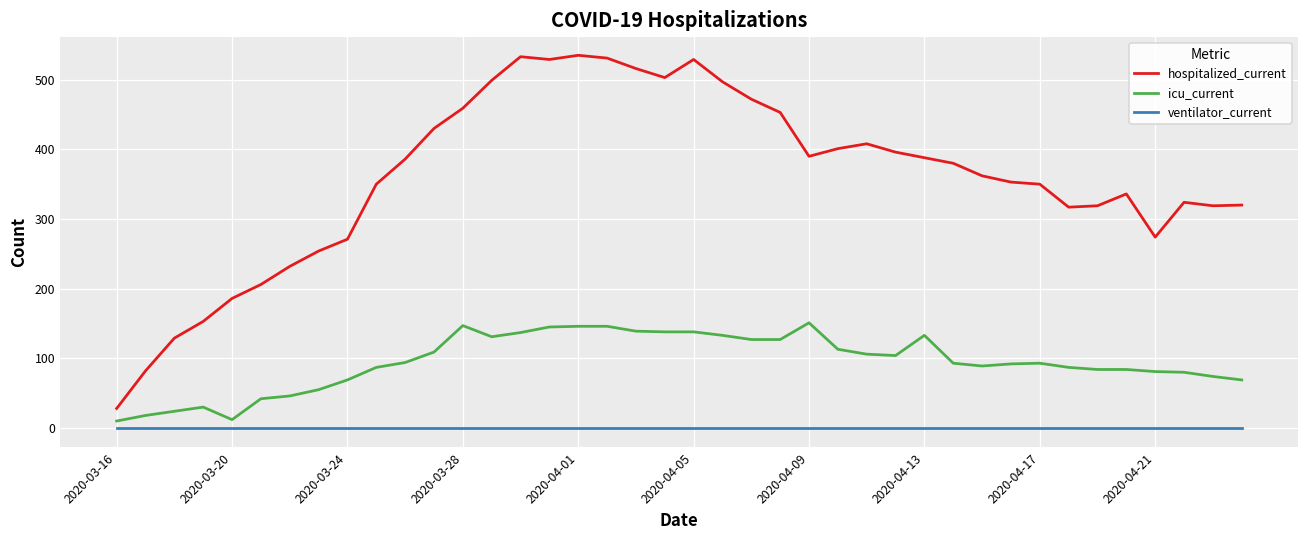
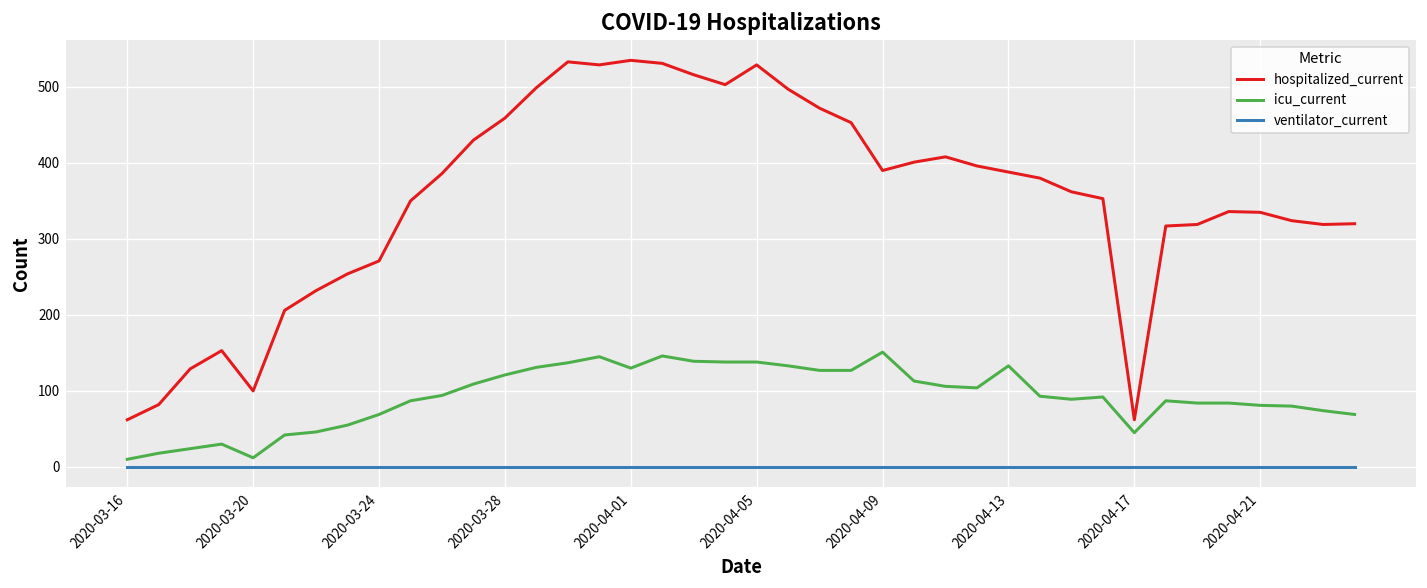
  {
    "hospitalized_current": {
-     "2020-03-16": 30,
-     "2020-03-20": 190,
+     "2020-03-16": 60,
+     "2020-03-20": 100,
      "2020-03-24": 270,
      "2020-03-28": 460,
      "2020-04-01": 540,
      "2020-04-05": 530,
      "2020-04-09": 390,
      "2020-04-13": 390,
-     "2020-04-17": 350,
-     "2020-04-21": 270
+     "2020-04-17": 60,
+     "2020-04-21": 340
    },
    "icu_current": {
      "2020-03-16": 10,
      "2020-03-20": 10,
      "2020-03-24": 70,
-     "2020-03-28": 150,
-     "2020-04-01": 150,
+     "2020-03-28": 120,
+     "2020-04-01": 130,
      "2020-04-05": 140,
      "2020-04-09": 150,
      "2020-04-13": 130,
-     "2020-04-17": 90,
+     "2020-04-17": 50,
      "2020-04-21": 80
    },
    "ventilator_current": {
      "2020-03-16": 0,
      "2020-03-20": 0,
      "2020-03-24": 0,
      "2020-03-28": 0,
      "2020-04-01": 0,
      "2020-04-05": 0,
      "2020-04-09": 0,
      "2020-04-13": 0,
      "2020-04-17": 0,
      "2020-04-21": 0
    }
  }
